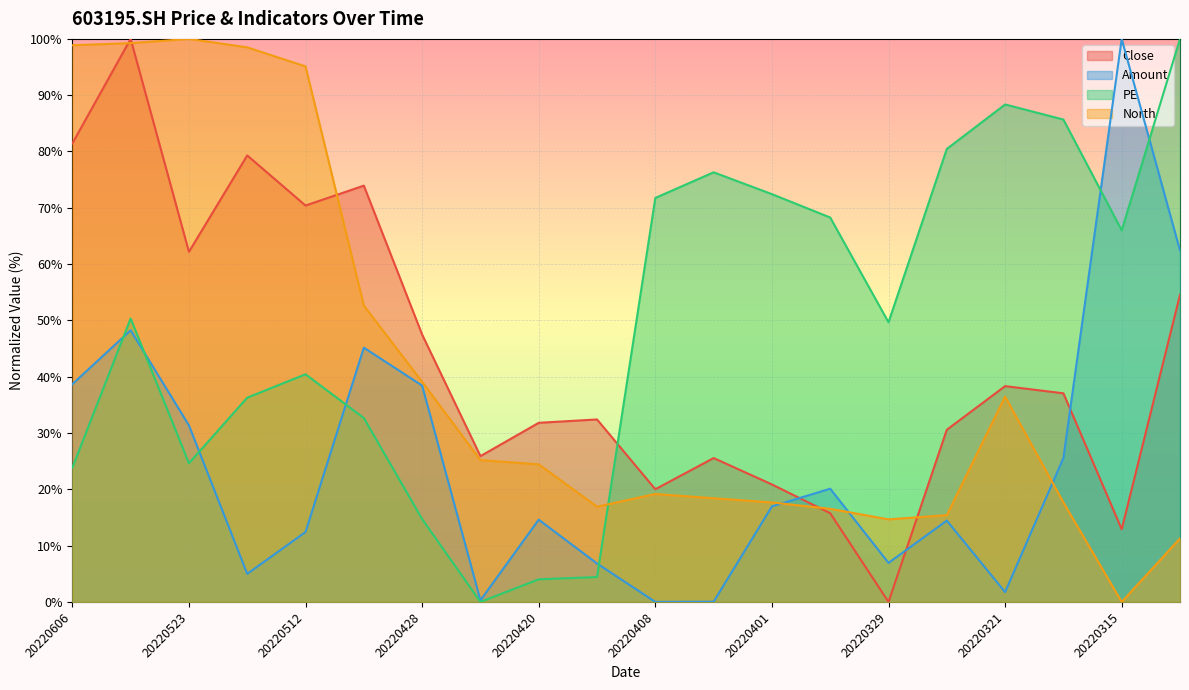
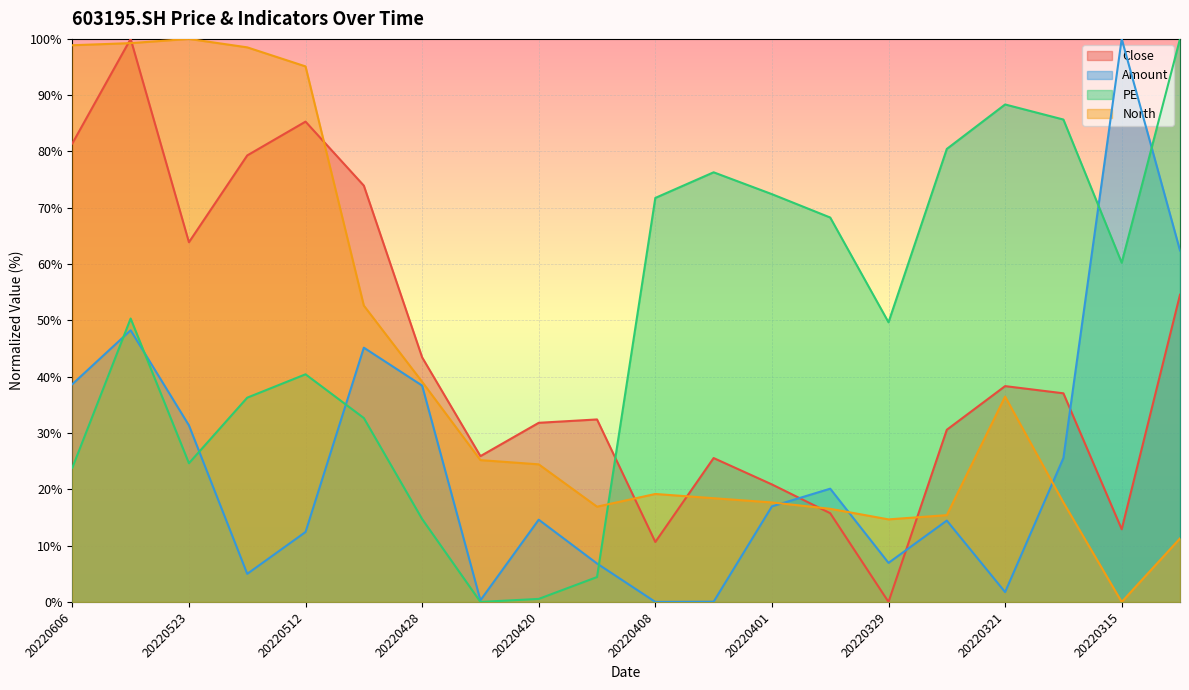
  {
    "Close": {
      "20220606": "81%",
-     "20220523": "62%",
-     "20220512": "70%",
-     "20220428": "47%",
+     "20220523": "64%",
+     "20220512": "85%",
+     "20220428": "43%",
      "20220420": "32%",
-     "20220408": "20%",
+     "20220408": "11%",
      "20220401": "21%",
      "20220329": "0%",
      "20220321": "38%",
      "20220315": "13%"
    },
    "Amount": {
      "20220606": "39%",
      "20220523": "31%",
      "20220512": "12%",
      "20220428": "38%",
      "20220420": "15%",
      "20220408": "0%",
      "20220401": "17%",
      "20220329": "7%",
      "20220321": "2%",
      "20220315": "100%"
    },
    "PE": {
      "20220606": "24%",
      "20220523": "25%",
      "20220512": "40%",
      "20220428": "15%",
-     "20220420": "4%",
+     "20220420": "1%",
      "20220408": "72%",
      "20220401": "72%",
      "20220329": "50%",
      "20220321": "88%",
-     "20220315": "66%"
+     "20220315": "60%"
    },
    "North": {
      "20220606": "99%",
      "20220523": "100%",
      "20220512": "95%",
      "20220428": "39%",
      "20220420": "24%",
      "20220408": "19%",
      "20220401": "18%",
      "20220329": "15%",
      "20220321": "36%",
      "20220315": "0%"
    }
  }
